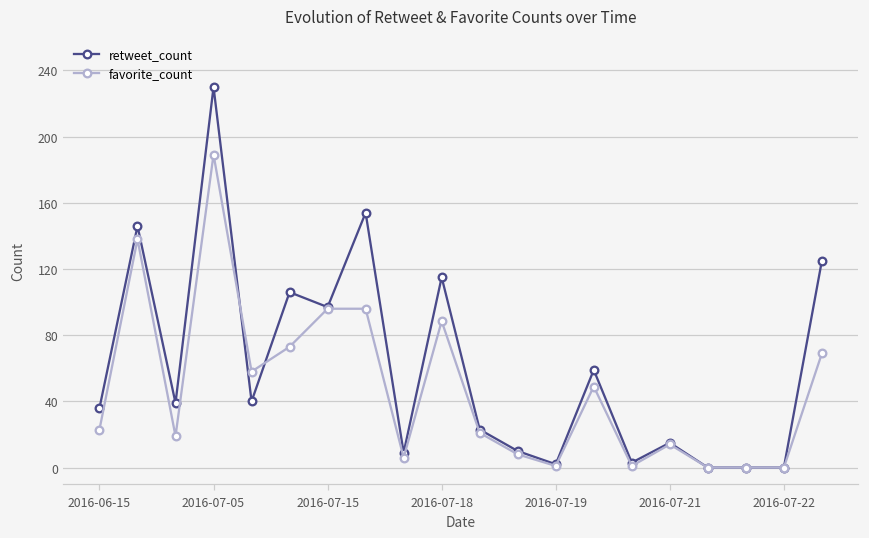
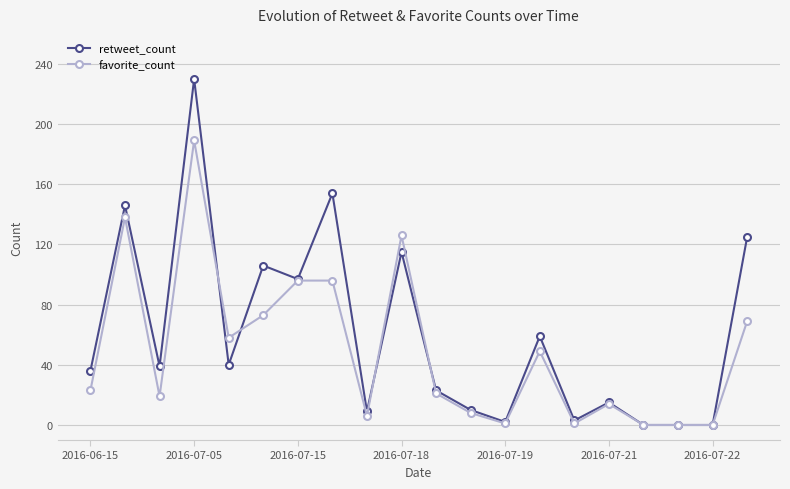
  {
    "retweet_count": {
      "2016-07-05": 230,
      "2016-07-18": 115
    },
    "favorite_count": {
      "2016-07-05": 189,
-     "2016-07-18": 89
+     "2016-07-18": 126
    }
  }
